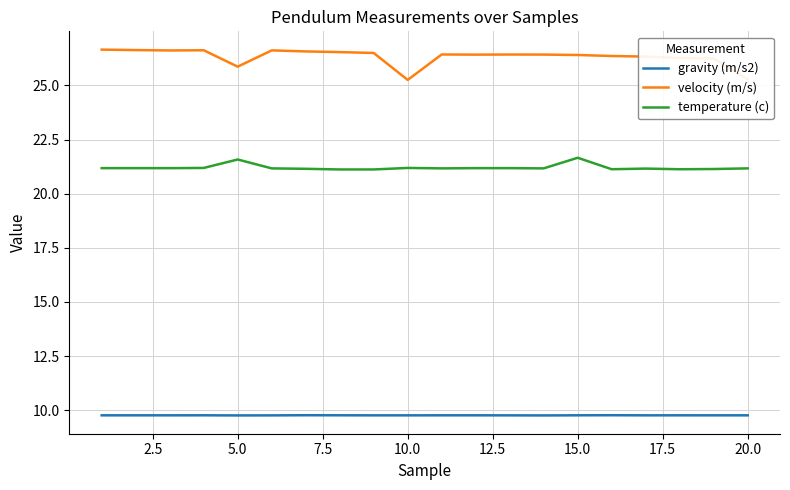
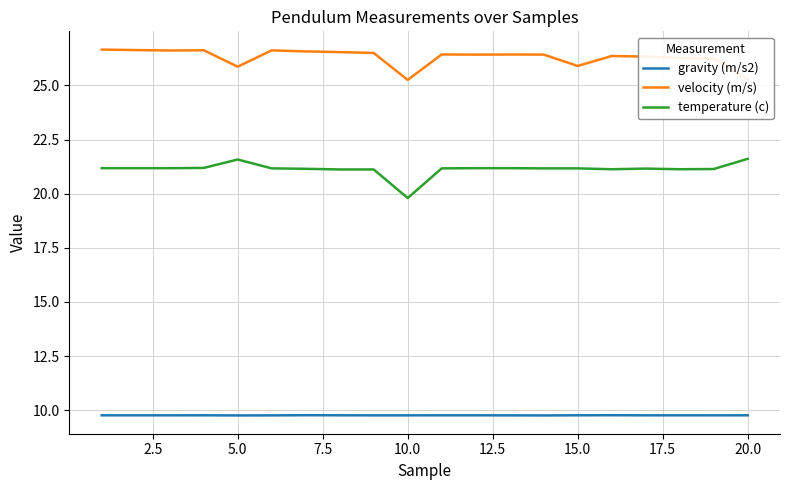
  {
    "gravity (m/s2)": {
      "5.0": 9.8,
      "10.0": 9.8,
      "15.0": 9.8,
      "20.0": 9.8
    },
    "velocity (m/s)": {
      "5.0": 25.9,
      "10.0": 25.3,
-     "15.0": 26.4
+     "15.0": 25.9
    },
    "temperature (c)": {
      "5.0": 21.6,
-     "10.0": 21.2,
-     "15.0": 21.7,
-     "20.0": 21.2
+     "10.0": 19.8,
+     "15.0": 21.2,
+     "20.0": 21.6
    }
  }
